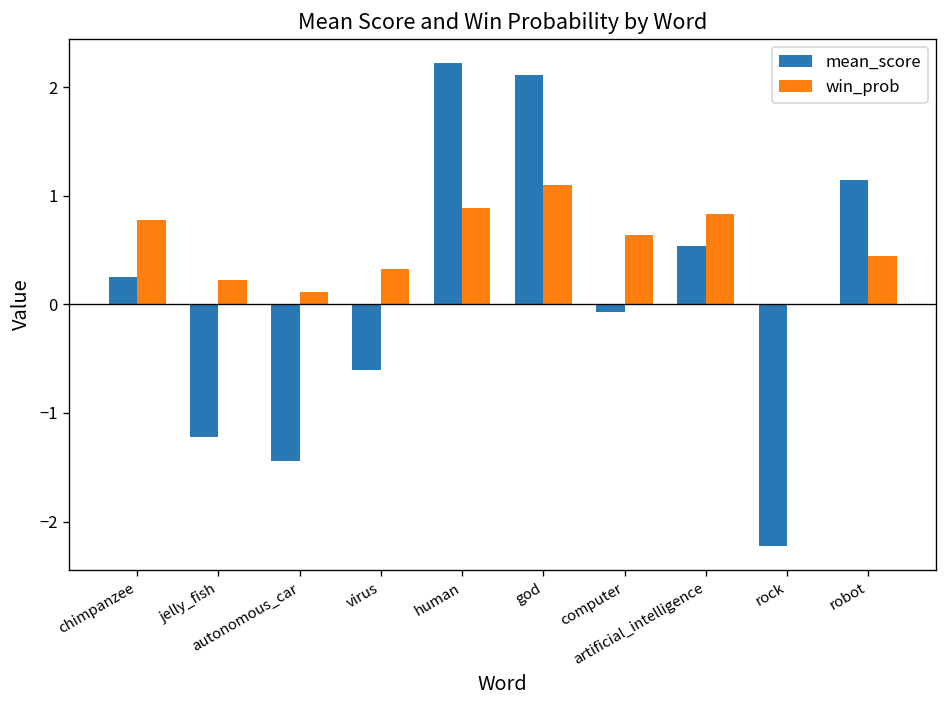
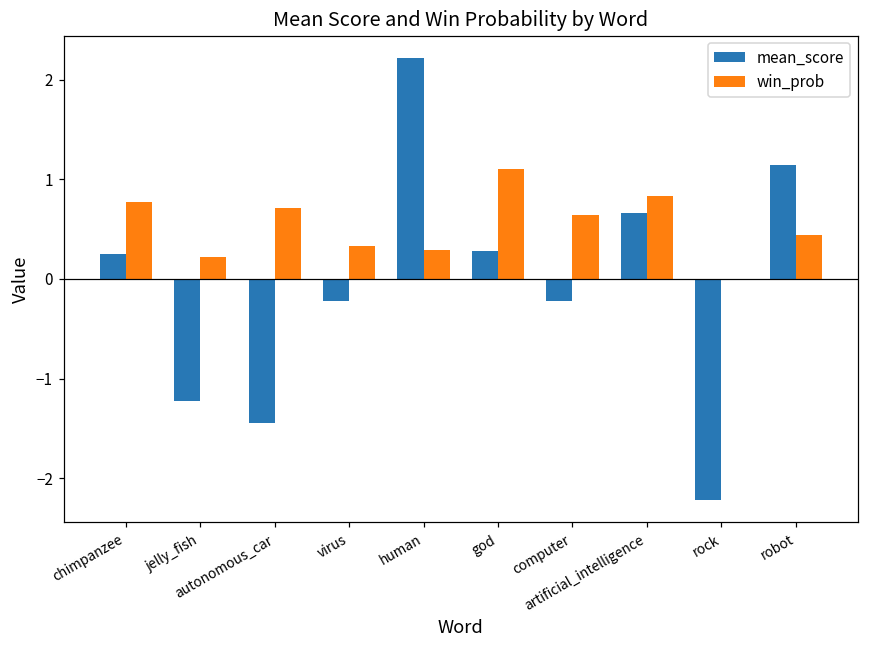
  {
    "mean_score": {
      "chimpanzee": 0.3,
      "jelly_fish": -1.2,
      "autonomous_car": -1.4,
-     "virus": -0.6,
+     "virus": -0.2,
      "human": 2.2,
-     "god": 2.1,
-     "computer": -0.1,
-     "artificial_intelligence": 0.5,
+     "god": 0.3,
+     "computer": -0.2,
+     "artificial_intelligence": 0.7,
      "rock": -2.2,
      "robot": 1.1
    },
    "win_prob": {
      "chimpanzee": 0.8,
      "jelly_fish": 0.2,
-     "autonomous_car": 0.1,
+     "autonomous_car": 0.7,
      "virus": 0.3,
-     "human": 0.9,
+     "human": 0.3,
      "god": 1.1,
      "computer": 0.6,
      "artificial_intelligence": 0.8,
      "rock": 0.0,
      "robot": 0.4
    }
  }
